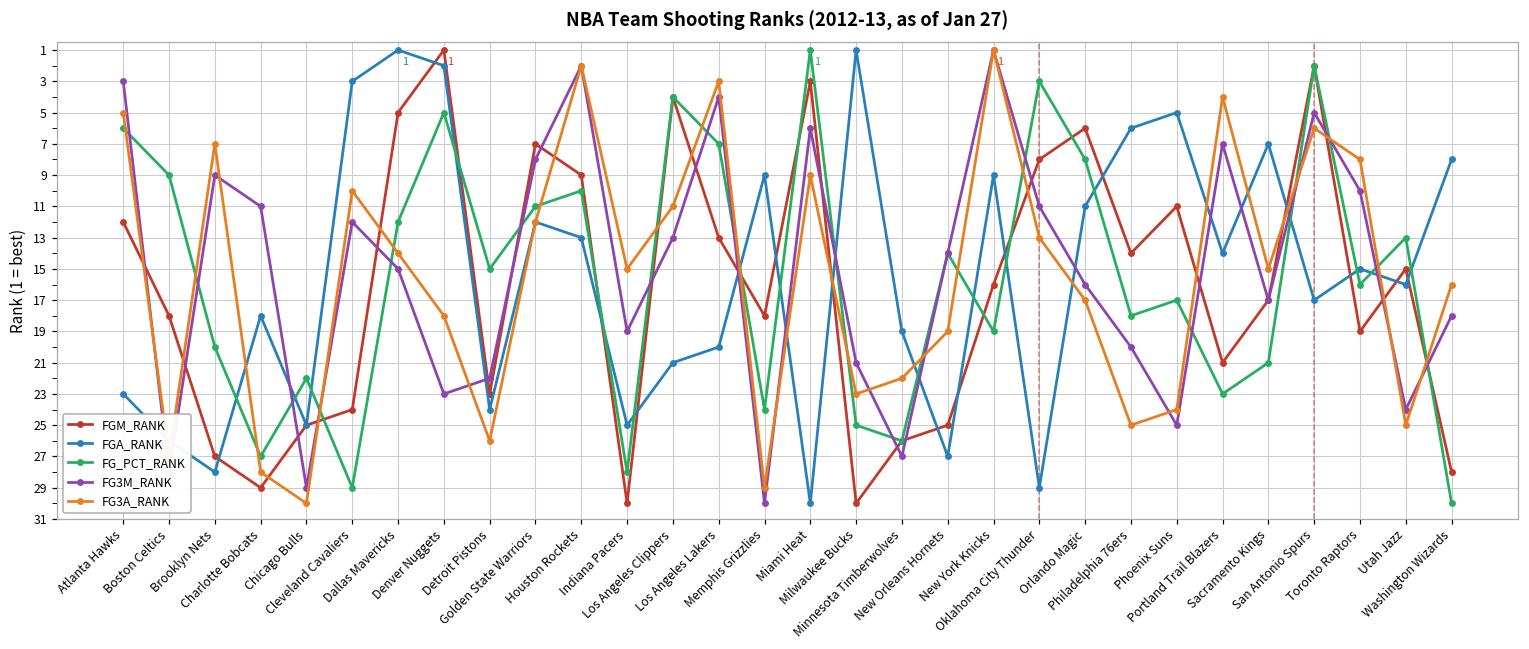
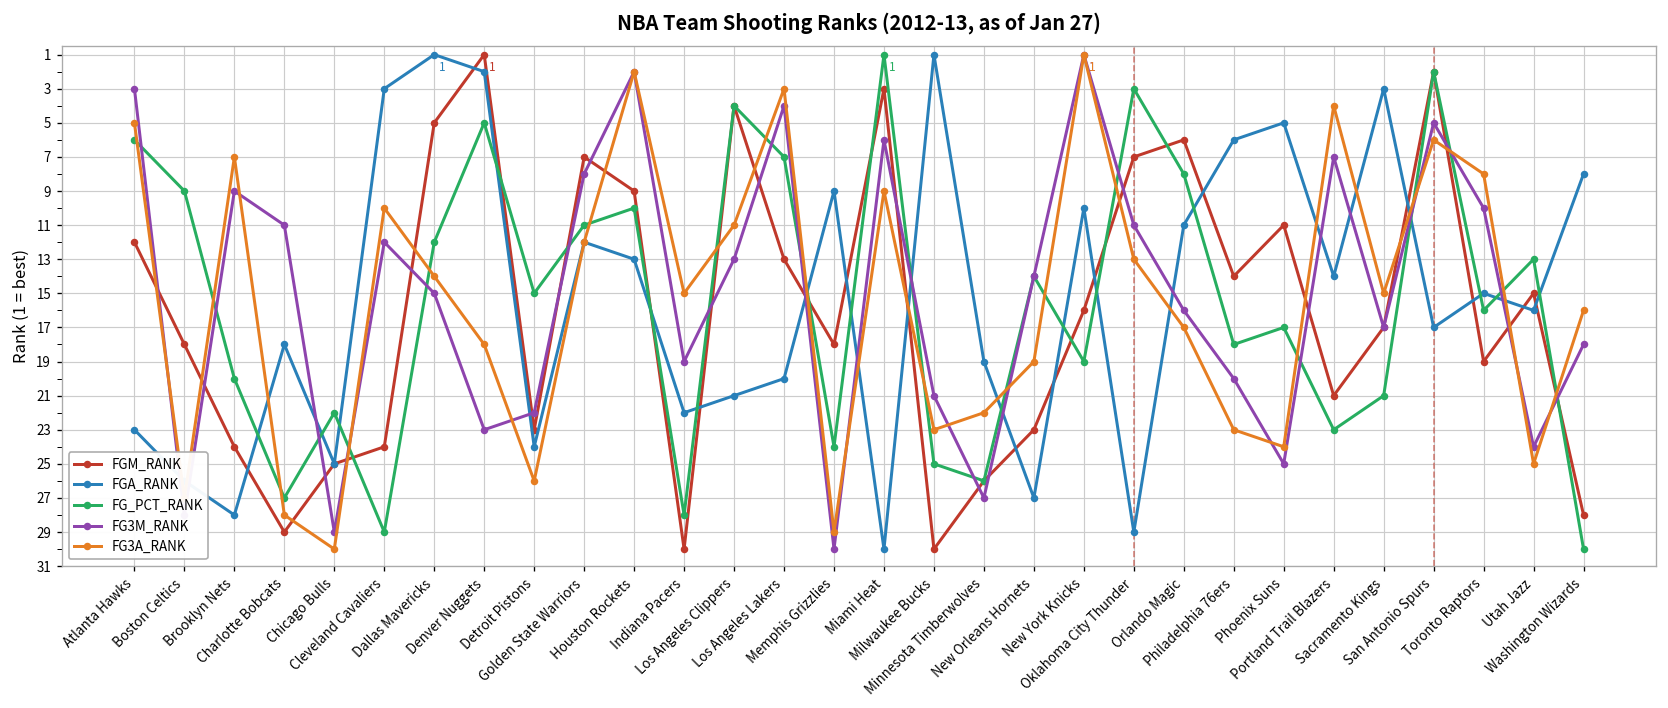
  {
    "FGM_RANK": {
      "Atlanta Hawks": 12,
      "Boston Celtics": 18,
-     "Brooklyn Nets": 27,
+     "Brooklyn Nets": 24,
      "Charlotte Bobcats": 29,
      "Cleveland Cavaliers": 24,
      "Dallas Mavericks": 5,
      "Detroit Pistons": 23,
      "Golden State Warriors": 7,
      "Houston Rockets": 9,
      "Indiana Pacers": 30,
      "Los Angeles Lakers": 13,
      "Memphis Grizzlies": 18,
      "Miami Heat": 3,
      "Milwaukee Bucks": 30,
-     "New Orleans Hornets": 25,
+     "New Orleans Hornets": 23,
      "New York Knicks": 16,
-     "Oklahoma City Thunder": 8,
+     "Oklahoma City Thunder": 7,
      "Orlando Magic": 6,
      "Philadelphia 76ers": 14,
      "Phoenix Suns": 11,
      "Portland Trail Blazers": 21,
      "Toronto Raptors": 19,
      "Utah Jazz": 15,
      "Washington Wizards": 28
    },
    "FGA_RANK": {
      "Atlanta Hawks": 23,
      "Brooklyn Nets": 28,
      "Charlotte Bobcats": 18,
      "Cleveland Cavaliers": 3,
      "Detroit Pistons": 24,
      "Houston Rockets": 13,
-     "Indiana Pacers": 25,
+     "Indiana Pacers": 22,
      "Los Angeles Clippers": 21,
      "Los Angeles Lakers": 20,
      "Memphis Grizzlies": 9,
      "Miami Heat": 30,
      "Minnesota Timberwolves": 19,
      "New Orleans Hornets": 27,
-     "New York Knicks": 9,
+     "New York Knicks": 10,
      "Oklahoma City Thunder": 29,
      "Orlando Magic": 11,
      "Philadelphia 76ers": 6,
      "Phoenix Suns": 5,
      "Portland Trail Blazers": 14,
-     "Sacramento Kings": 7,
+     "Sacramento Kings": 3,
      "San Antonio Spurs": 17,
      "Toronto Raptors": 15,
      "Utah Jazz": 16,
      "Washington Wizards": 8
    },
    "FG_PCT_RANK": {
      "Miami Heat": 1
    },
    "FG3M_RANK": {
      "Atlanta Hawks": 3,
      "Brooklyn Nets": 9,
      "Charlotte Bobcats": 11,
      "Chicago Bulls": 29,
      "Cleveland Cavaliers": 12,
      "Dallas Mavericks": 15,
      "Denver Nuggets": 23,
      "Detroit Pistons": 22,
      "Golden State Warriors": 8,
      "Indiana Pacers": 19,
      "Los Angeles Clippers": 13,
      "Los Angeles Lakers": 4,
      "Memphis Grizzlies": 30,
      "Miami Heat": 6,
      "Milwaukee Bucks": 21,
      "Minnesota Timberwolves": 27,
      "Oklahoma City Thunder": 11,
      "Orlando Magic": 16,
      "Philadelphia 76ers": 20,
      "Phoenix Suns": 25,
      "Portland Trail Blazers": 7,
      "San Antonio Spurs": 5,
      "Toronto Raptors": 10,
      "Utah Jazz": 24,
      "Washington Wizards": 18
    },
    "FG3A_RANK": {
      "Atlanta Hawks": 5,
      "Brooklyn Nets": 7,
      "Charlotte Bobcats": 28,
      "Chicago Bulls": 30,
      "Cleveland Cavaliers": 10,
      "Dallas Mavericks": 14,
      "Denver Nuggets": 18,
      "Detroit Pistons": 26,
      "Indiana Pacers": 15,
      "Los Angeles Clippers": 11,
      "Los Angeles Lakers": 3,
      "Memphis Grizzlies": 29,
      "Miami Heat": 9,
      "Milwaukee Bucks": 23,
      "Minnesota Timberwolves": 22,
      "New Orleans Hornets": 19,
      "Oklahoma City Thunder": 13,
      "Orlando Magic": 17,
-     "Philadelphia 76ers": 25,
+     "Philadelphia 76ers": 23,
      "Phoenix Suns": 24,
      "Portland Trail Blazers": 4,
      "Sacramento Kings": 15,
      "San Antonio Spurs": 6,
      "Toronto Raptors": 8,
      "Utah Jazz": 25,
      "Washington Wizards": 16
    }
  }
